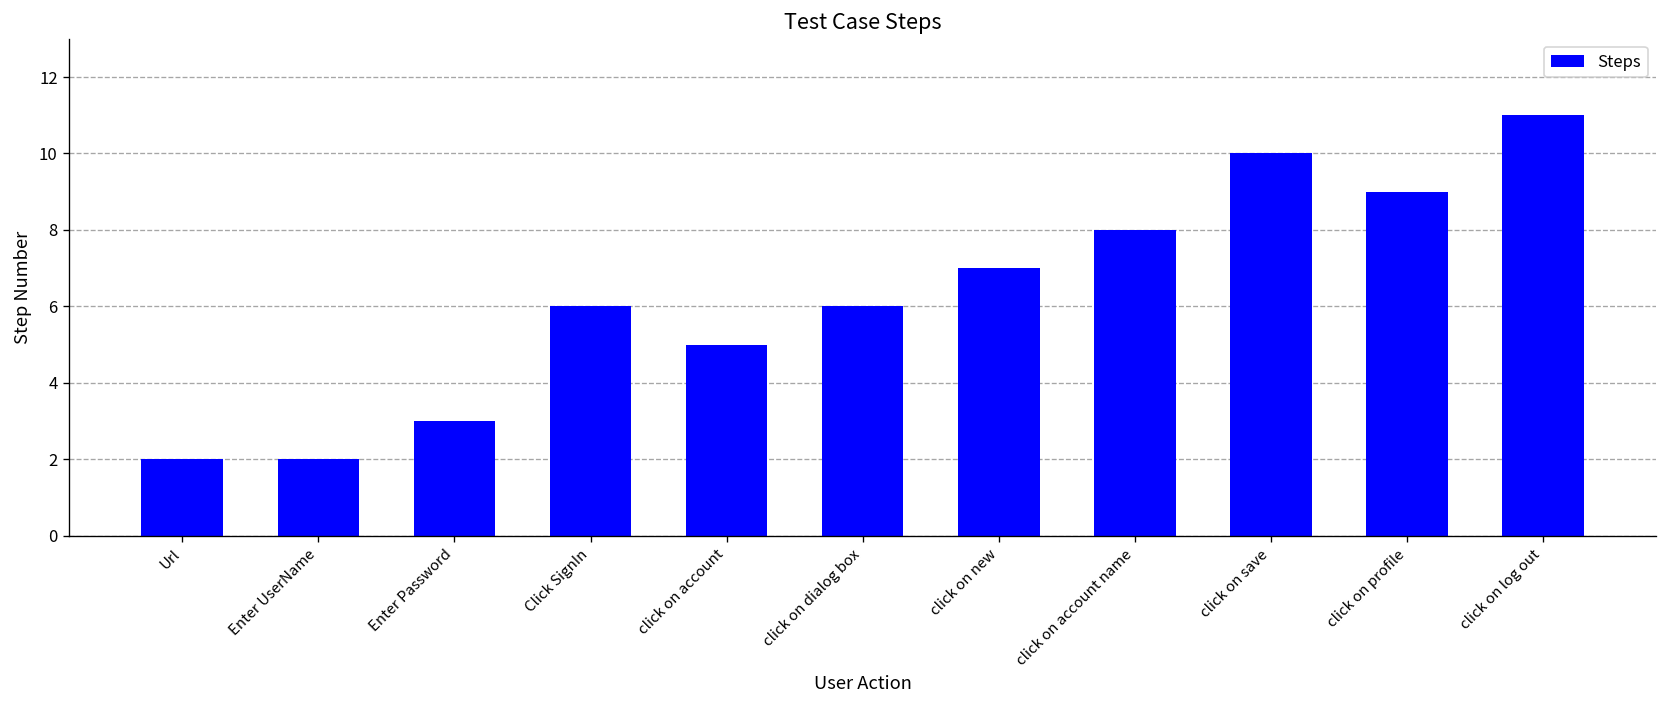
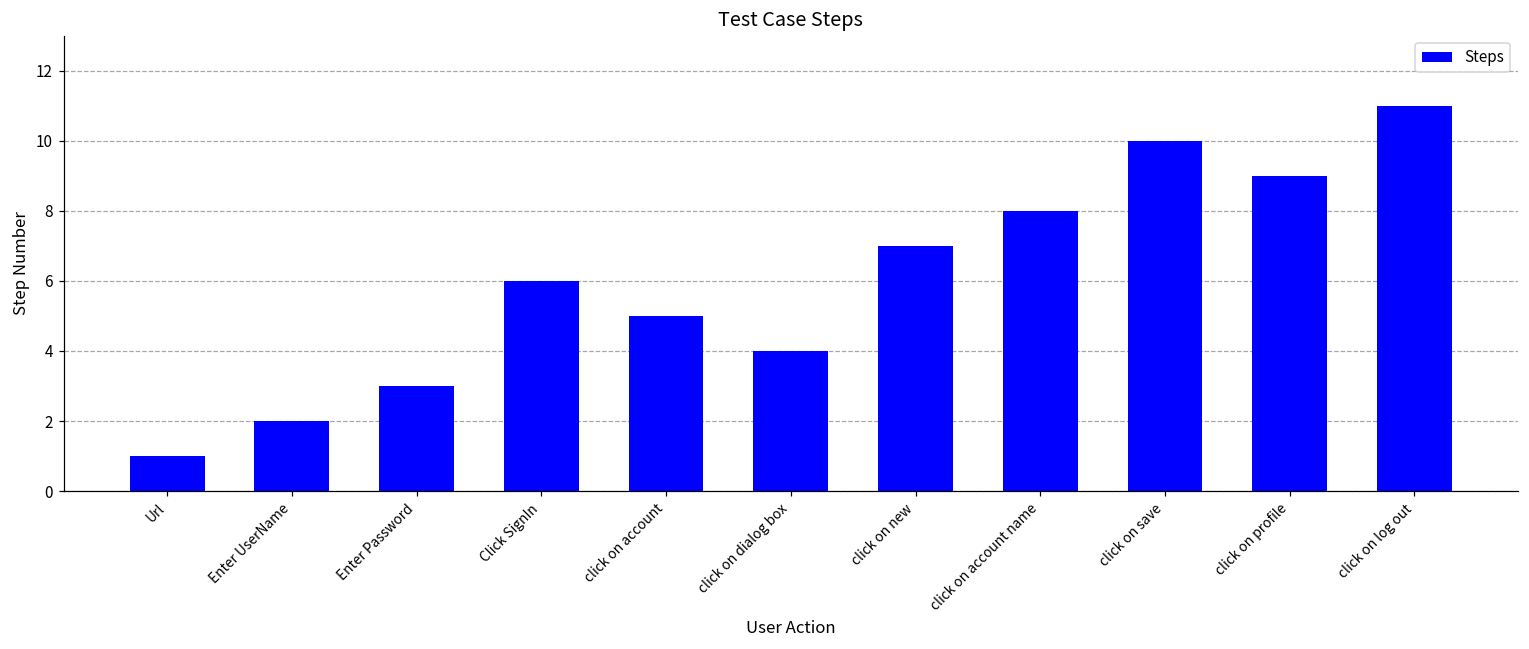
  {
-   "Url": 2,
+   "Url": 1,
    "Enter UserName": 2,
    "Enter Password": 3,
    "Click SignIn": 6,
    "click on account": 5,
-   "click on dialog box": 6,
+   "click on dialog box": 4,
    "click on new": 7,
    "click on account name": 8,
    "click on save": 10,
    "click on profile": 9,
    "click on log out": 11
  }
